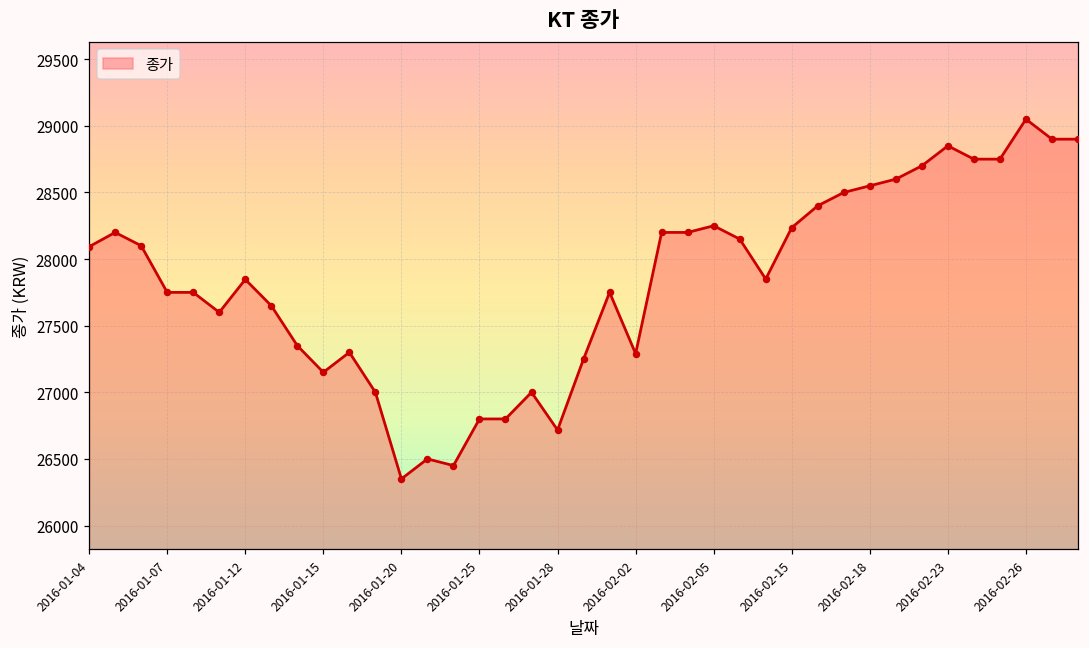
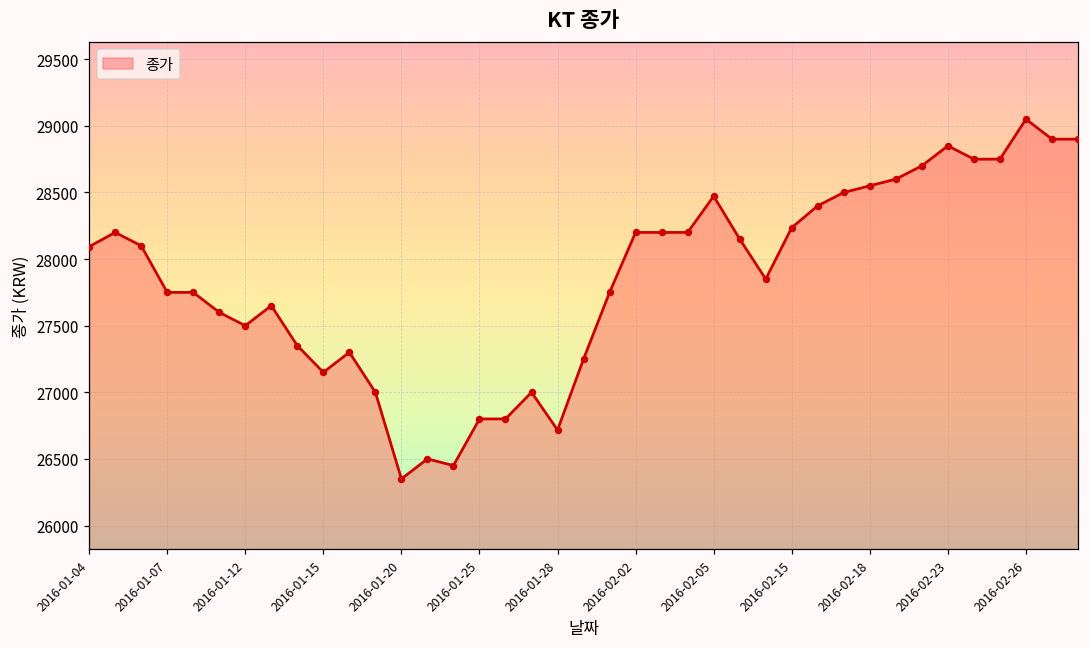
  {
    "2016-01-04": 28090,
    "2016-01-07": 27750,
-   "2016-01-12": 27850,
+   "2016-01-12": 27500,
    "2016-01-15": 27150,
    "2016-01-20": 26350,
    "2016-01-25": 26800,
    "2016-01-28": 26720,
-   "2016-02-02": 27290,
-   "2016-02-05": 28250,
+   "2016-02-02": 28200,
+   "2016-02-05": 28470,
    "2016-02-15": 28240,
    "2016-02-18": 28550,
    "2016-02-23": 28850,
    "2016-02-26": 29050
  }
